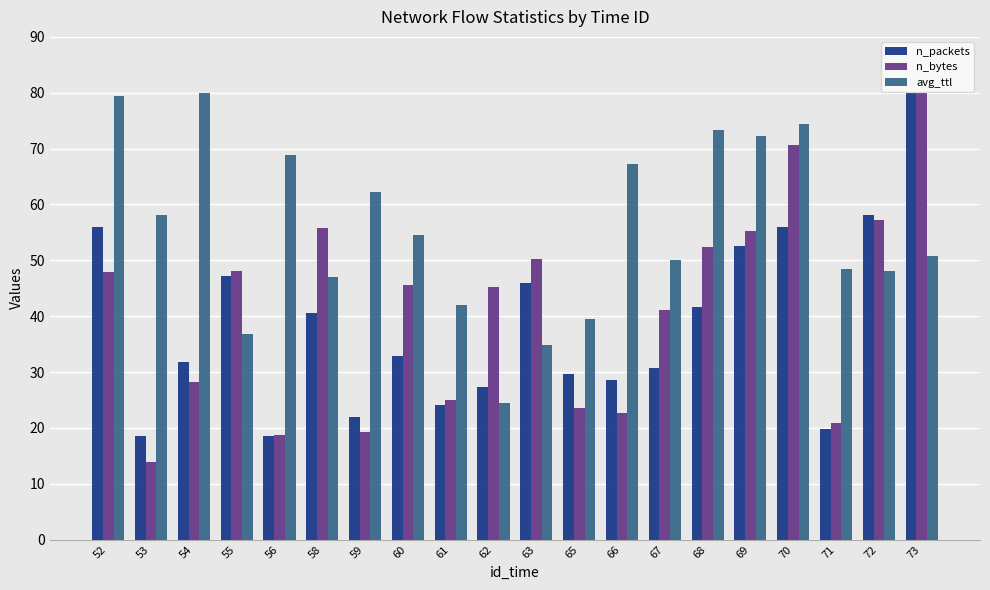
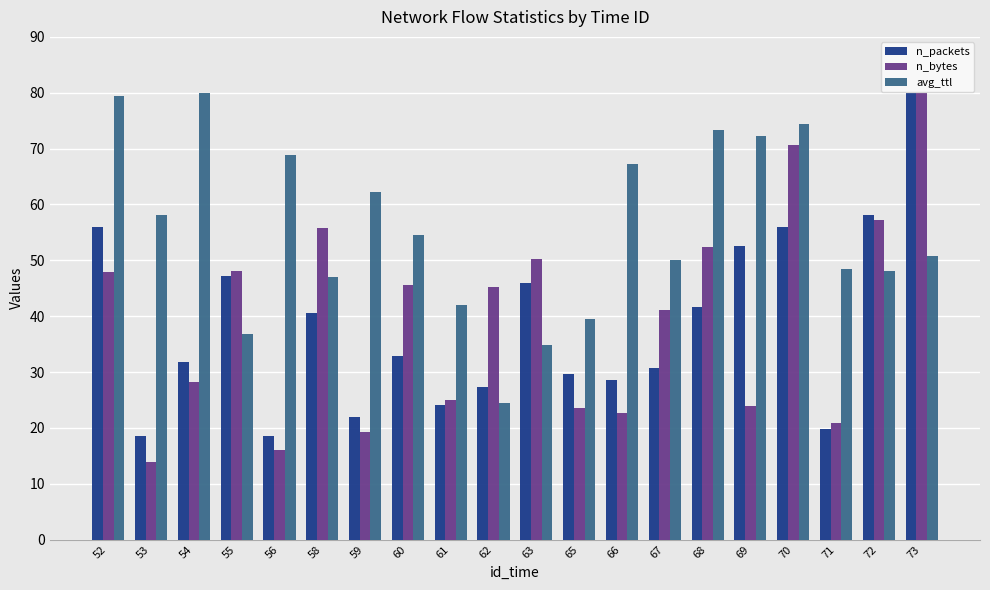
  {
    "n_bytes": {
      "52": 48,
      "53": 14,
      "54": 28,
      "55": 48,
-     "56": 19,
+     "56": 16,
      "58": 56,
      "59": 19,
      "60": 46,
      "61": 25,
      "62": 45,
      "63": 50,
      "65": 24,
      "66": 23,
      "67": 41,
      "68": 52,
-     "69": 55,
+     "69": 24,
      "70": 71,
      "71": 21,
      "72": 57,
      "73": 80
    }
  }
